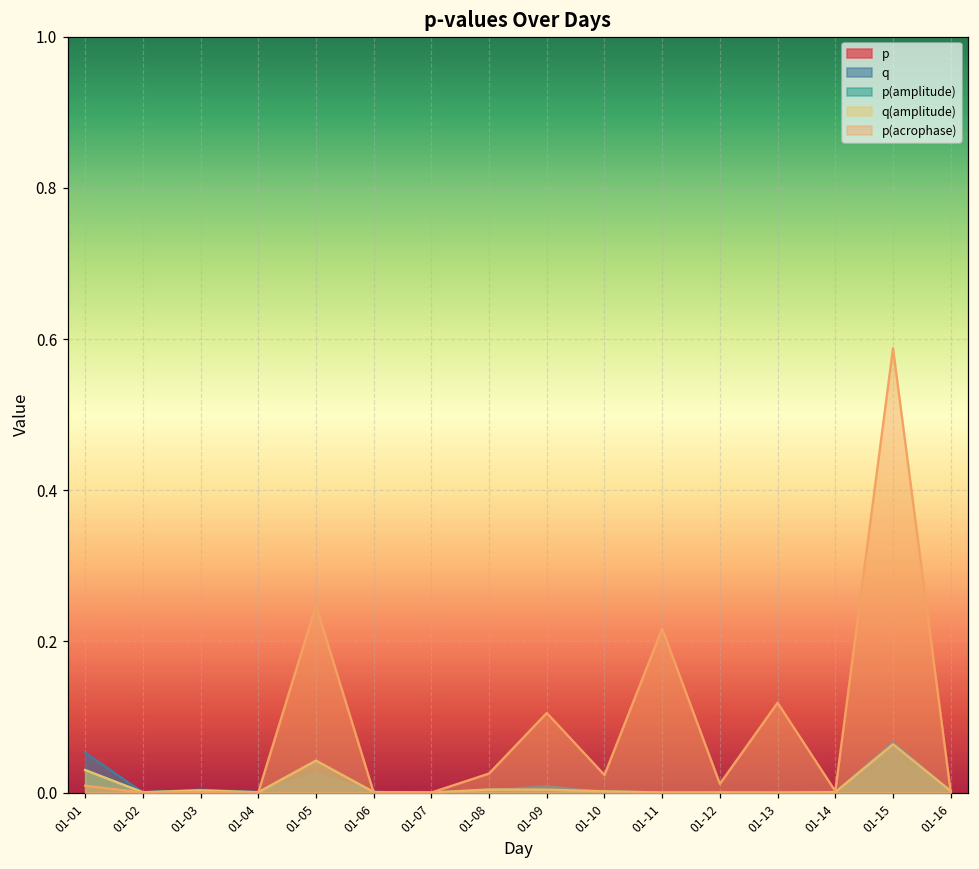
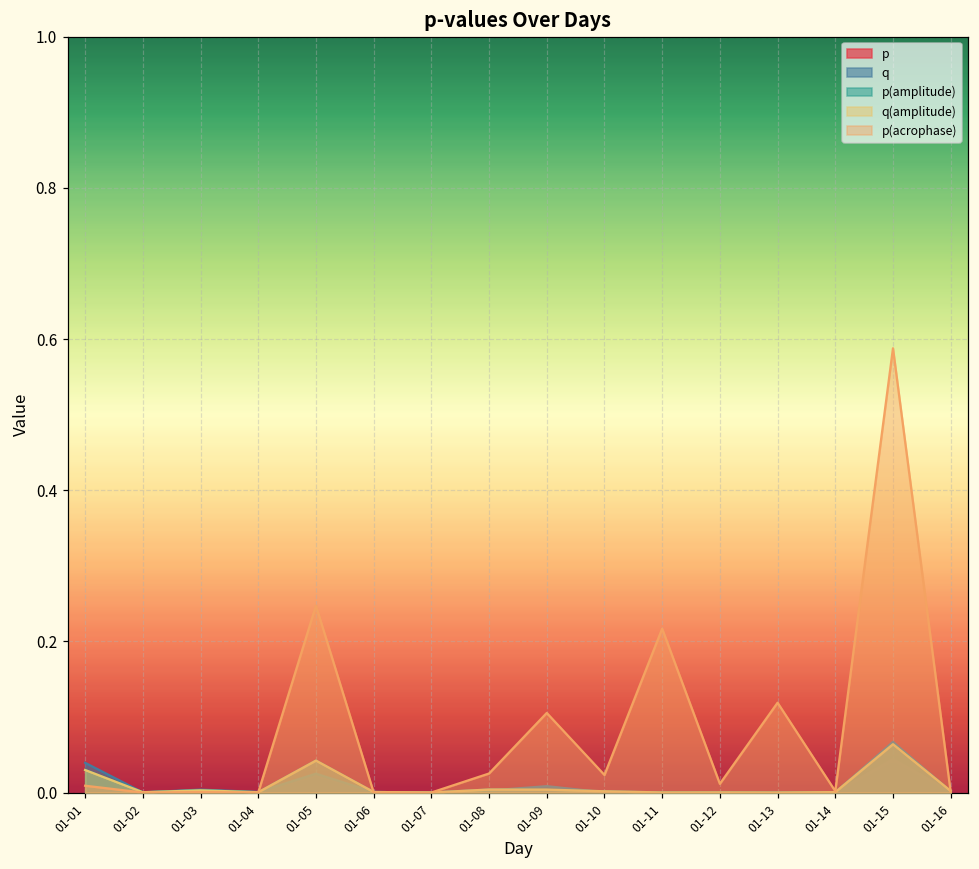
  {
    "p": {
      "01-15": 0.04
    },
    "q": {
-     "01-01": 0.05,
+     "01-01": 0.04,
      "01-09": 0.01
    }
  }
